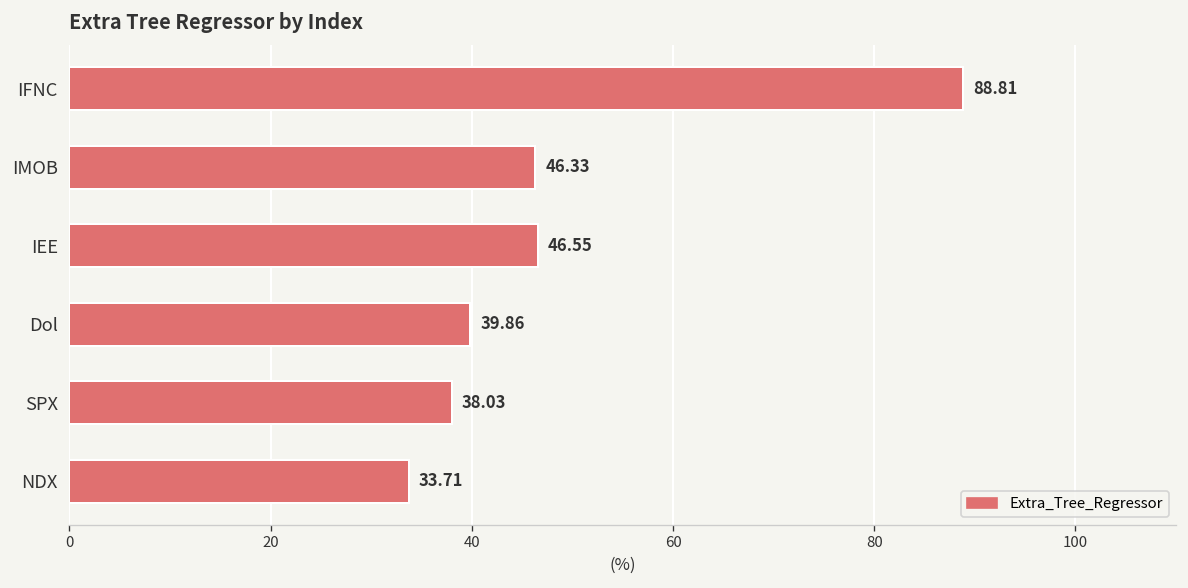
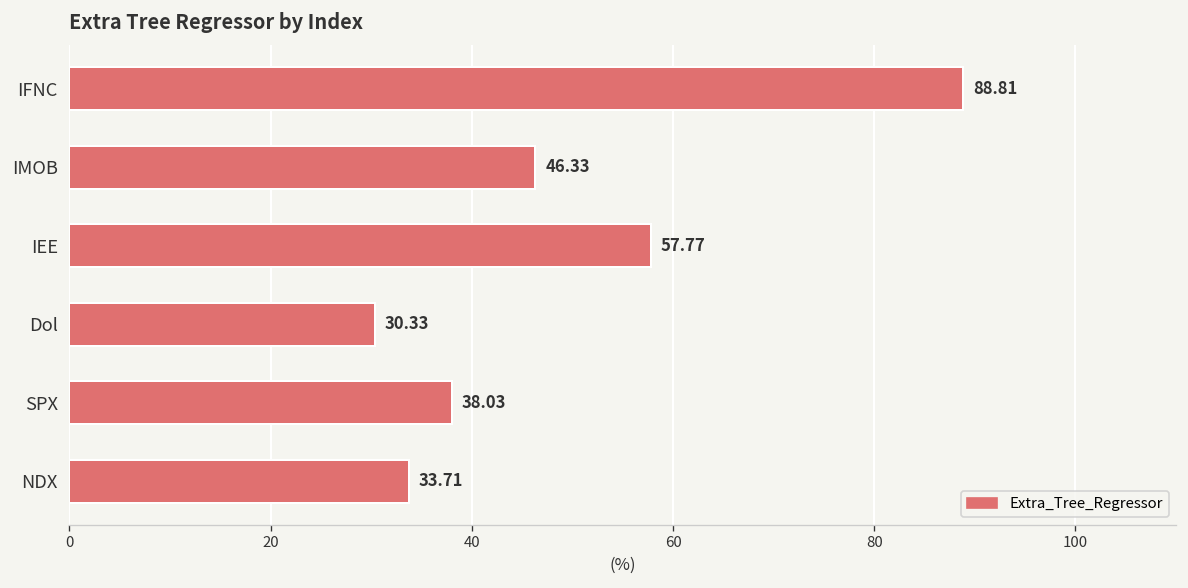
  {
    "IFNC": 88.81,
    "IMOB": 46.33,
-   "IEE": 46.55,
-   "Dol": 39.86,
+   "IEE": 57.77,
+   "Dol": 30.33,
    "SPX": 38.03,
    "NDX": 33.71
  }
